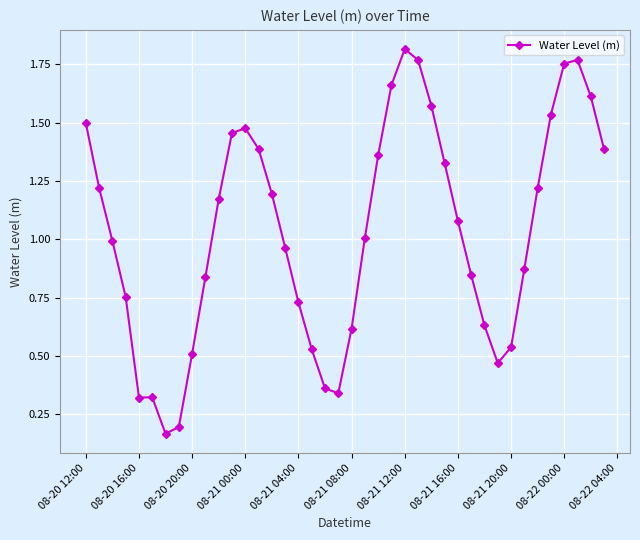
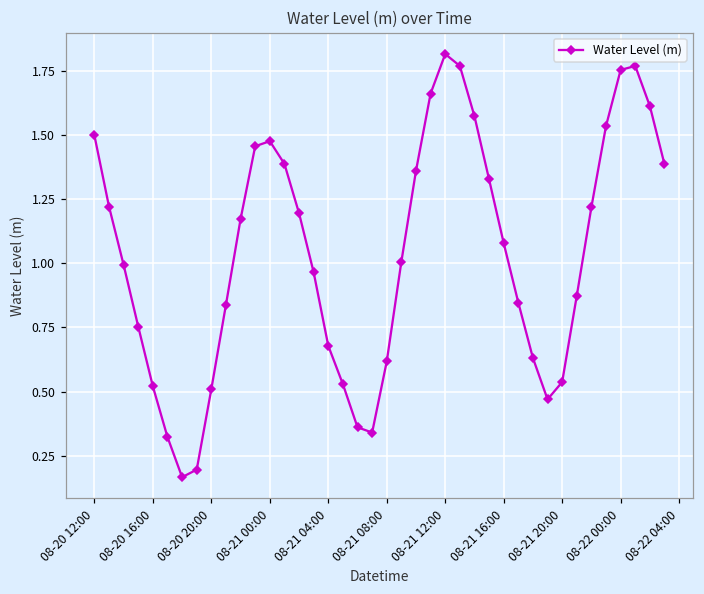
  {
    "08-20 12:00": 1.50,
-   "08-20 16:00": 0.32,
+   "08-20 16:00": 0.52,
    "08-20 20:00": 0.51,
    "08-21 00:00": 1.48,
-   "08-21 04:00": 0.73,
+   "08-21 04:00": 0.68,
    "08-21 08:00": 0.62,
    "08-21 12:00": 1.82,
    "08-21 16:00": 1.08,
    "08-21 20:00": 0.54,
    "08-22 00:00": 1.75
  }
